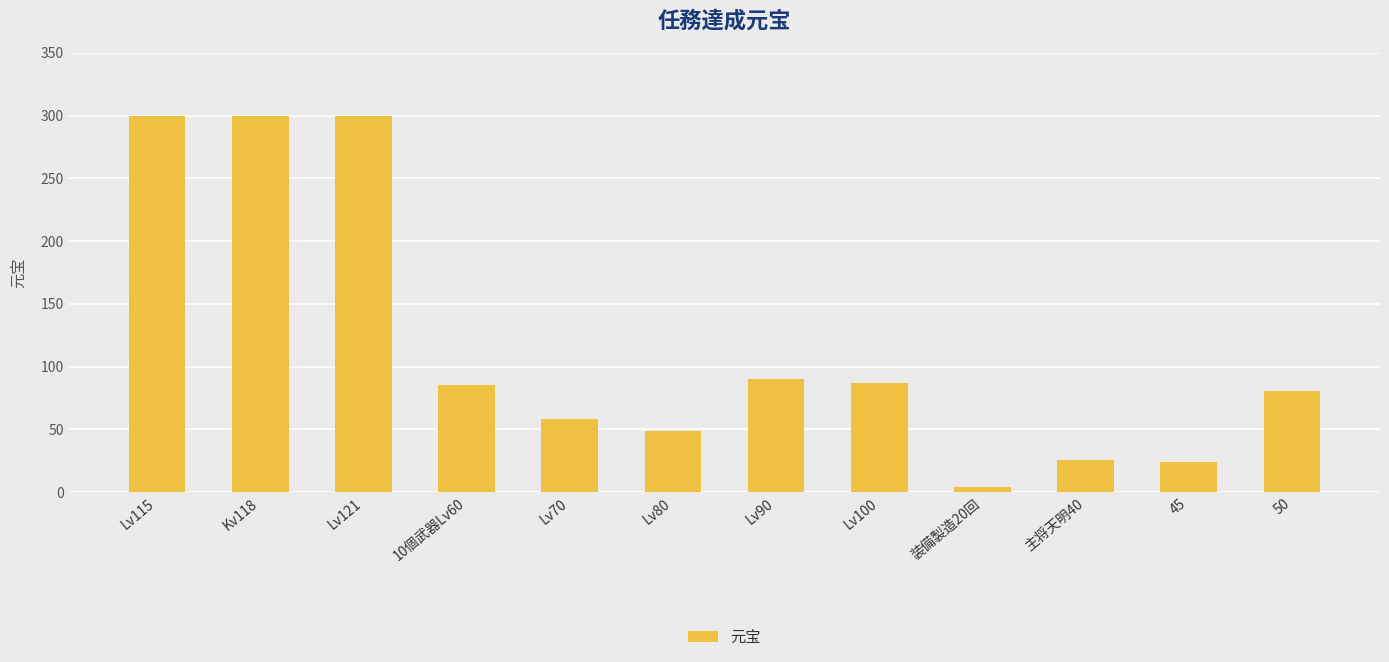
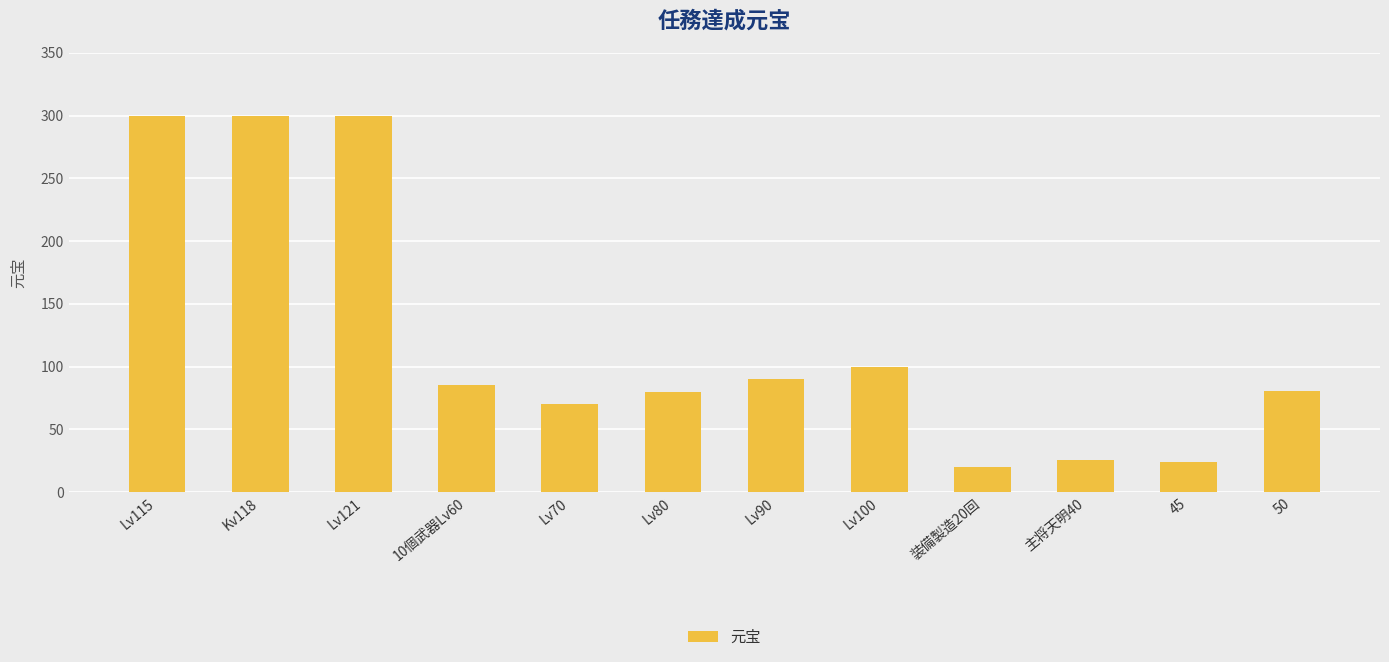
  {
    "Lv115": 300,
    "Kv118": 300,
    "Lv121": 300,
    "10個武器Lv60": 85,
-   "Lv70": 58,
-   "Lv80": 49,
+   "Lv70": 70,
+   "Lv80": 80,
    "Lv90": 90,
-   "Lv100": 87,
-   "装備製造20回": 4,
+   "Lv100": 100,
+   "装備製造20回": 20,
    "主将天明40": 26,
    "45": 24,
    "50": 81
  }
